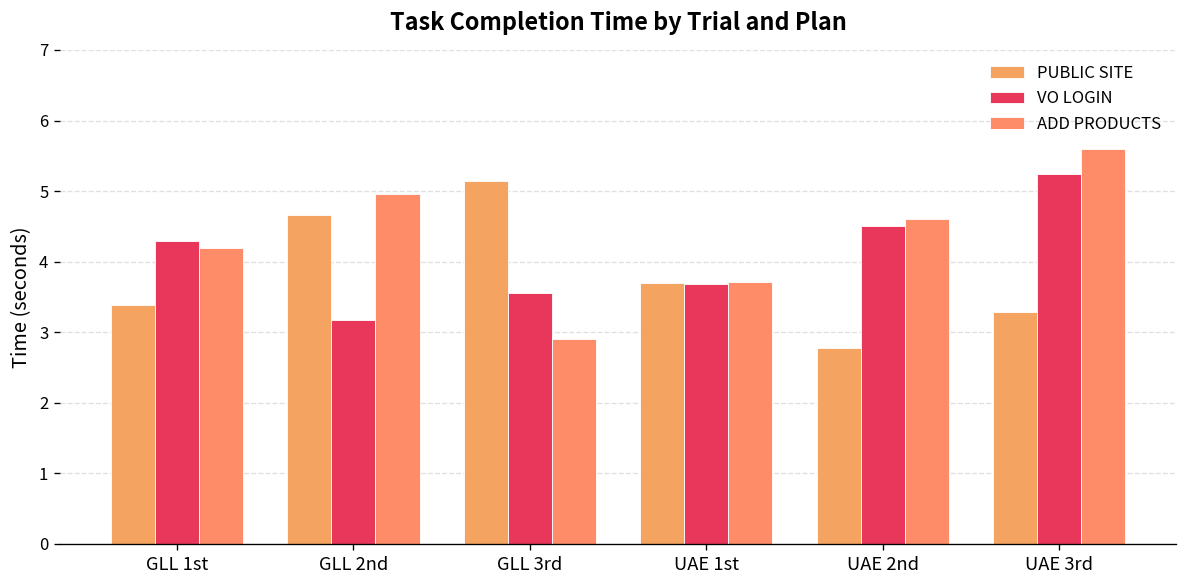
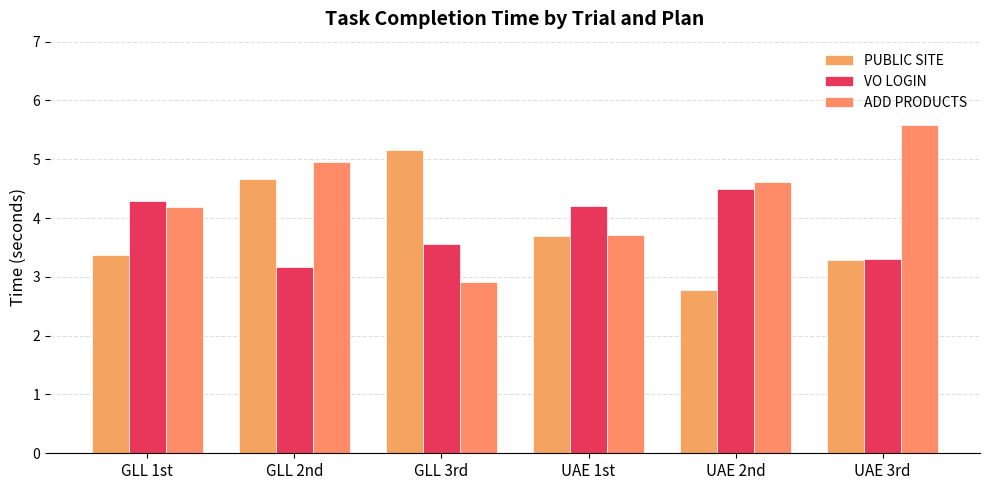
  {
    "VO LOGIN": {
      "GLL 1st": 4.3,
      "GLL 2nd": 3.2,
      "GLL 3rd": 3.6,
-     "UAE 1st": 3.7,
+     "UAE 1st": 4.2,
      "UAE 2nd": 4.5,
-     "UAE 3rd": 5.2
+     "UAE 3rd": 3.3
    }
  }
